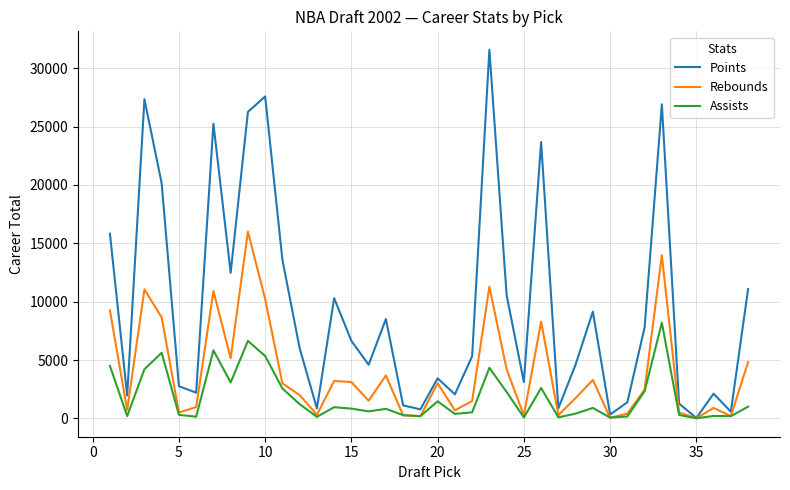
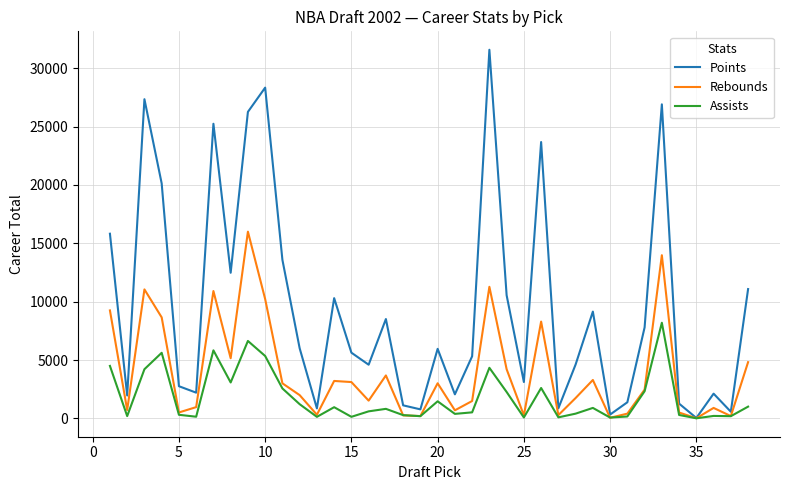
  {
    "Points": {
      "5": 2800,
-     "10": 27600,
-     "15": 6600,
-     "20": 3400,
+     "10": 28300,
+     "15": 5600,
+     "20": 6000,
      "25": 3100,
      "30": 300
    },
    "Rebounds": {
      "10": 10200,
      "15": 3100,
      "20": 3000
    },
    "Assists": {
      "10": 5300,
-     "15": 800,
+     "15": 100,
      "20": 1500
    }
  }
